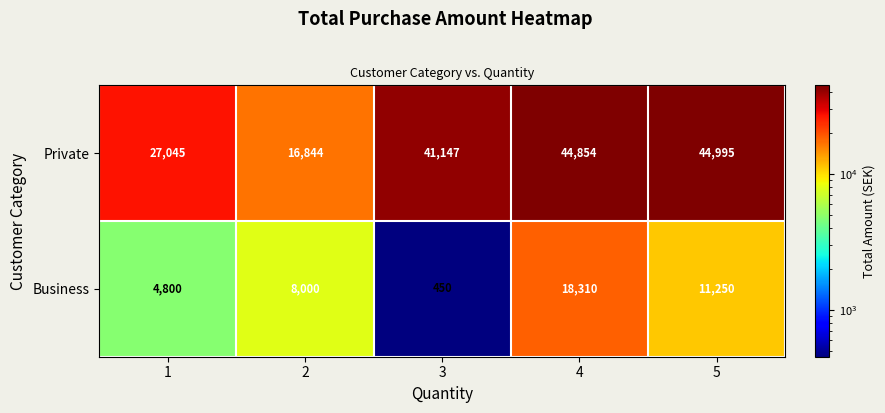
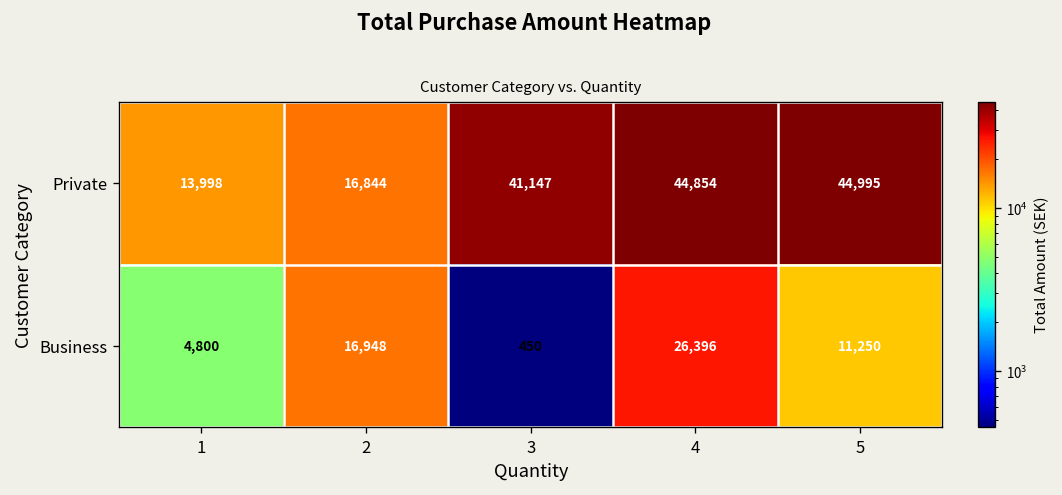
  {
    "Private": {
-     "1": "27,045",
+     "1": "13,998",
      "2": "16,844",
      "3": "41,147",
      "4": "44,854",
      "5": "44,995"
    },
    "Business": {
      "1": "4,800",
-     "2": "8,000",
+     "2": "16,948",
      "3": "450",
-     "4": "18,310",
+     "4": "26,396",
      "5": "11,250"
    }
  }
